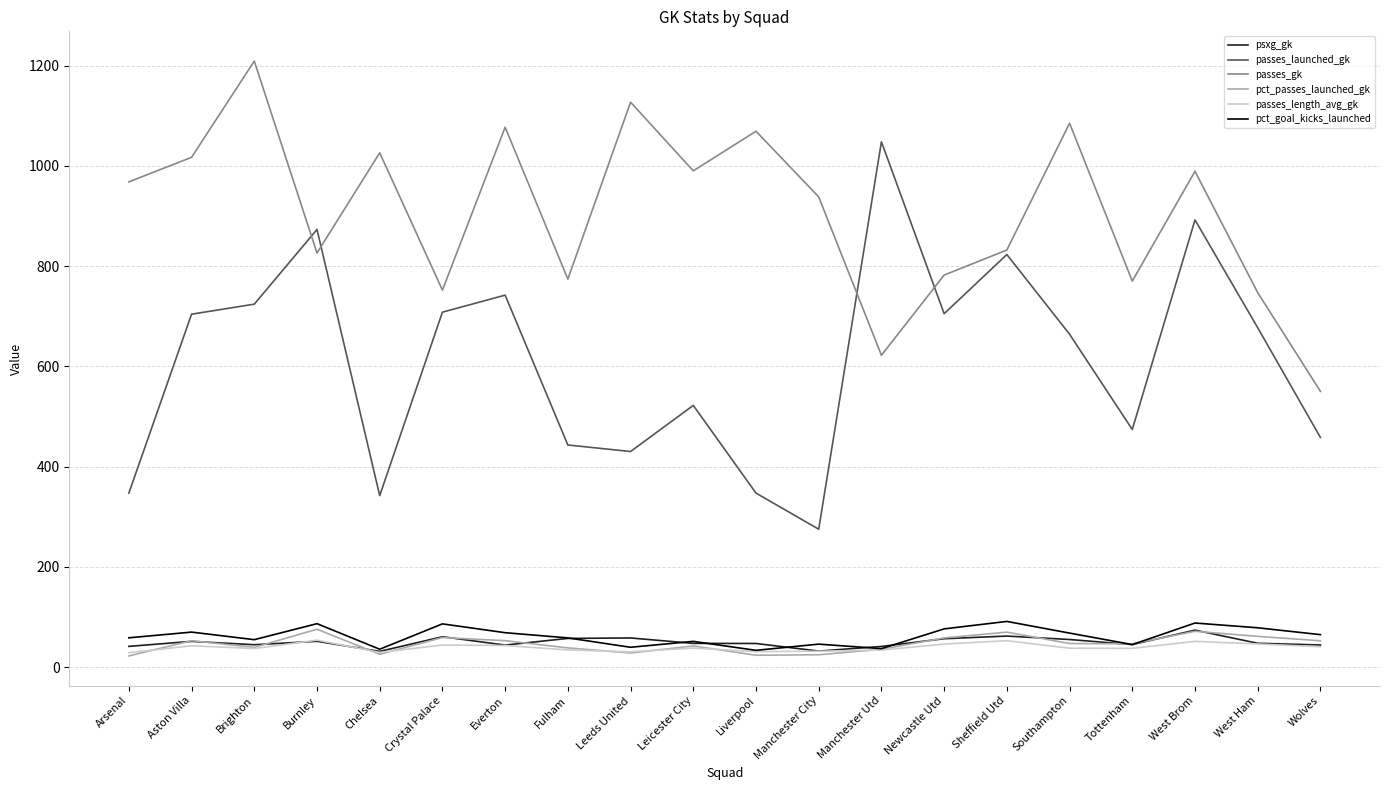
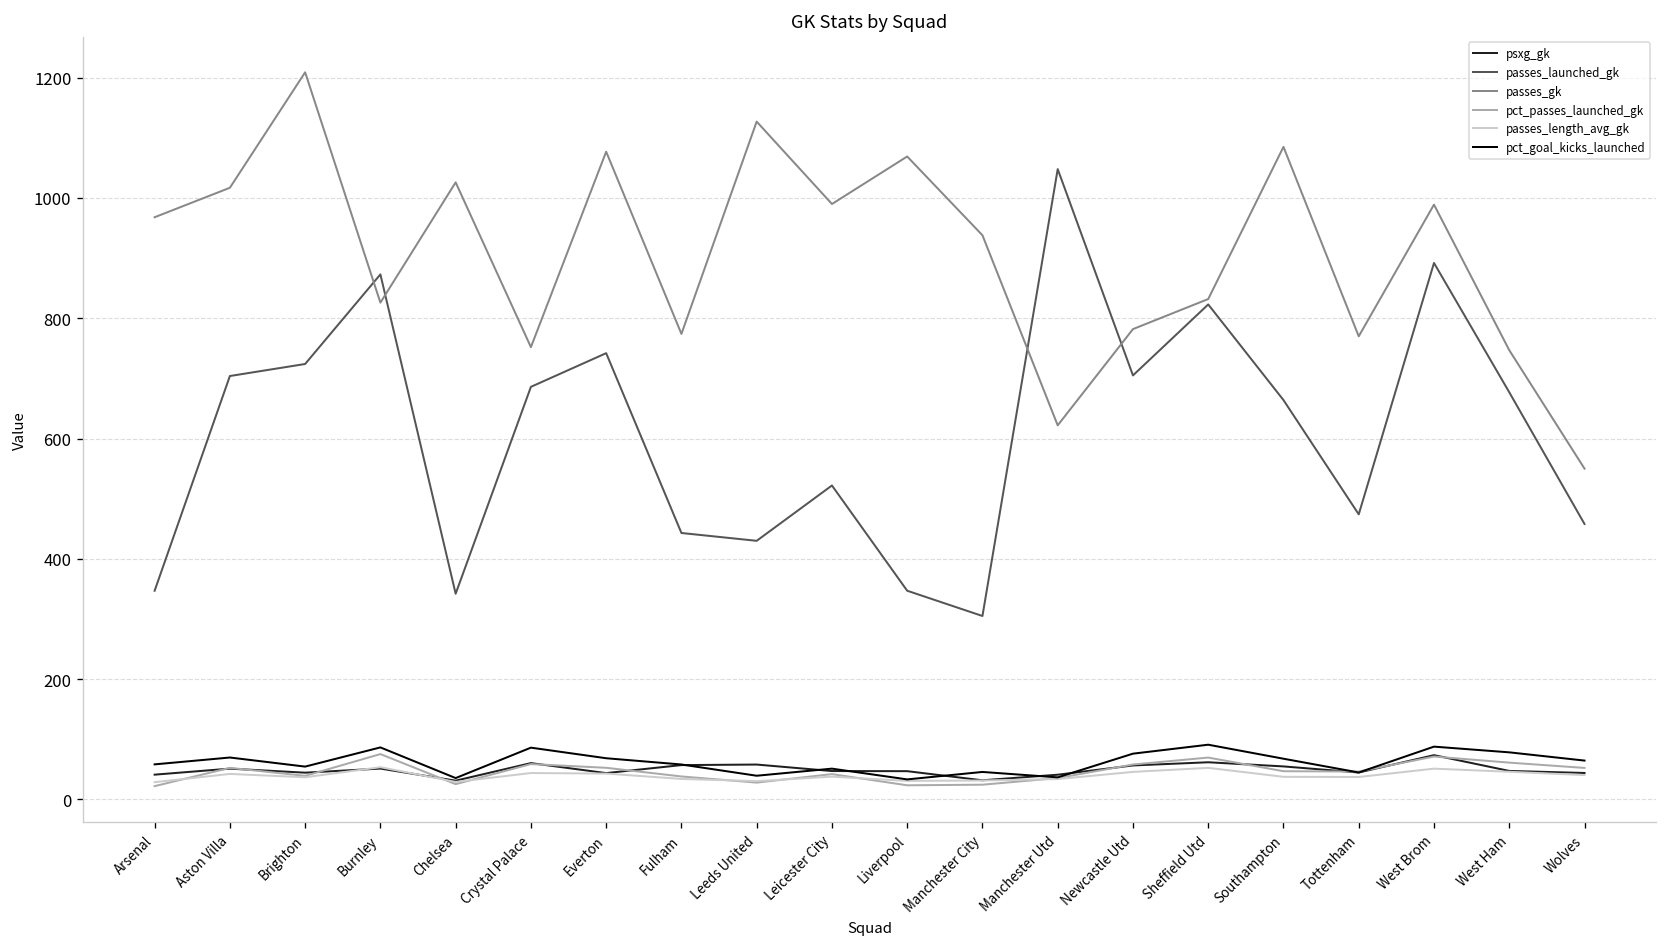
  {
    "passes_launched_gk": {
      "Arsenal": 350,
      "Aston Villa": 700,
      "Brighton": 720,
      "Burnley": 870,
      "Chelsea": 340,
-     "Crystal Palace": 710,
+     "Crystal Palace": 690,
      "Everton": 740,
      "Fulham": 440,
      "Leeds United": 430,
      "Leicester City": 520,
      "Liverpool": 350,
-     "Manchester City": 280,
+     "Manchester City": 310,
      "Manchester Utd": 1050,
      "Newcastle Utd": 710,
      "Sheffield Utd": 820,
      "Southampton": 660,
      "Tottenham": 470,
      "West Brom": 890,
      "West Ham": 680,
      "Wolves": 460
    }
  }
